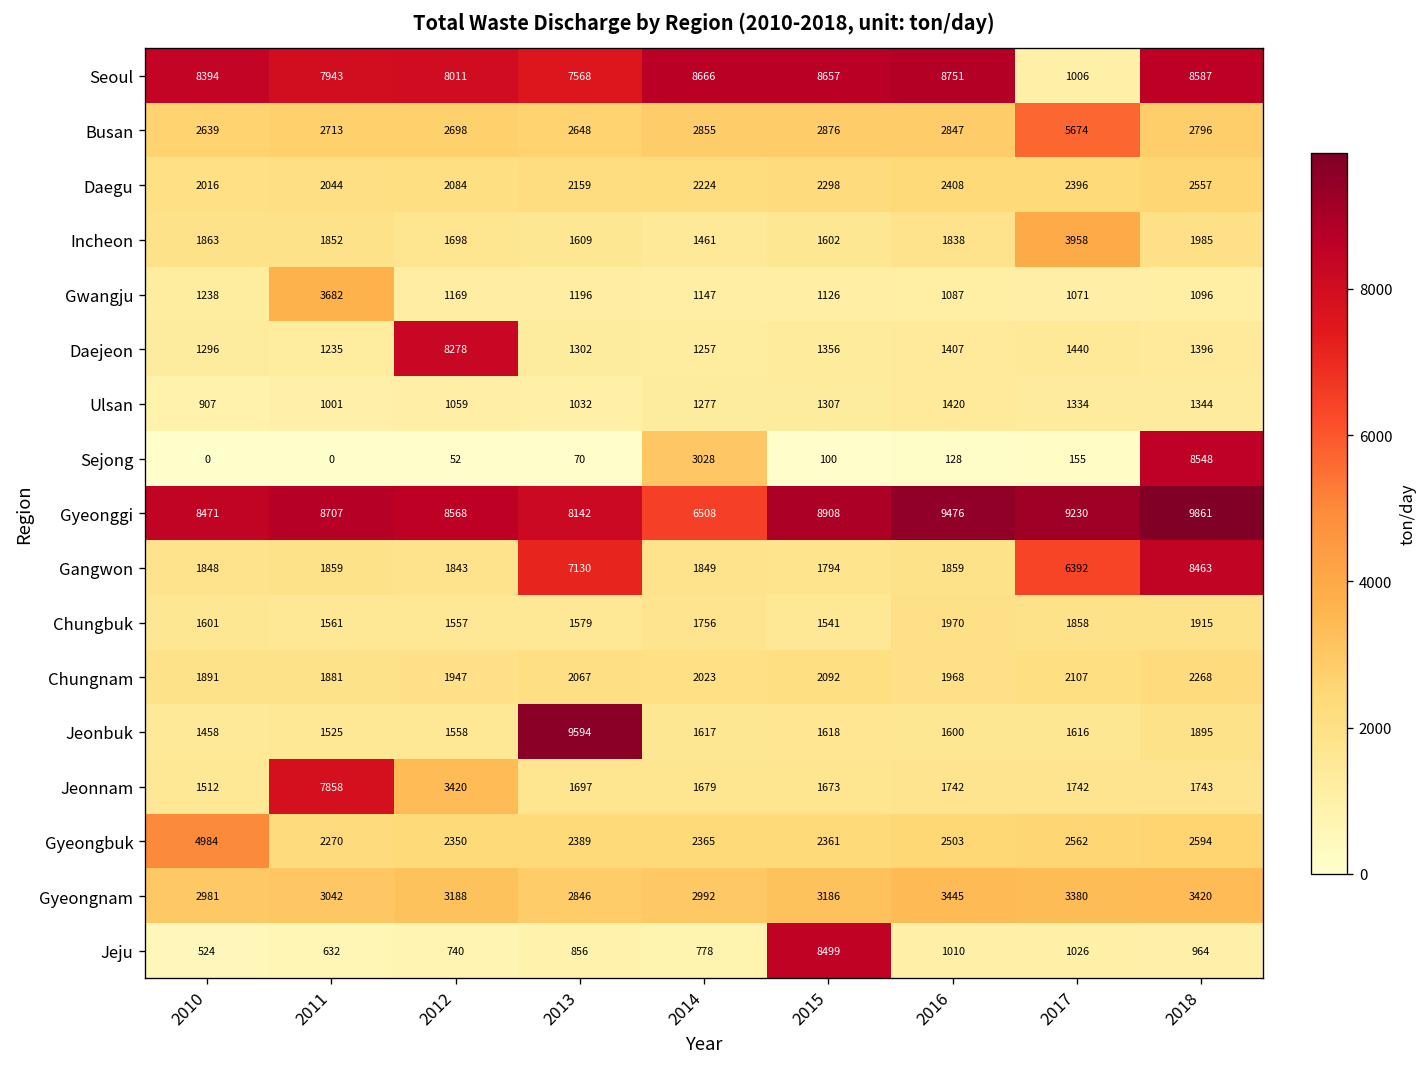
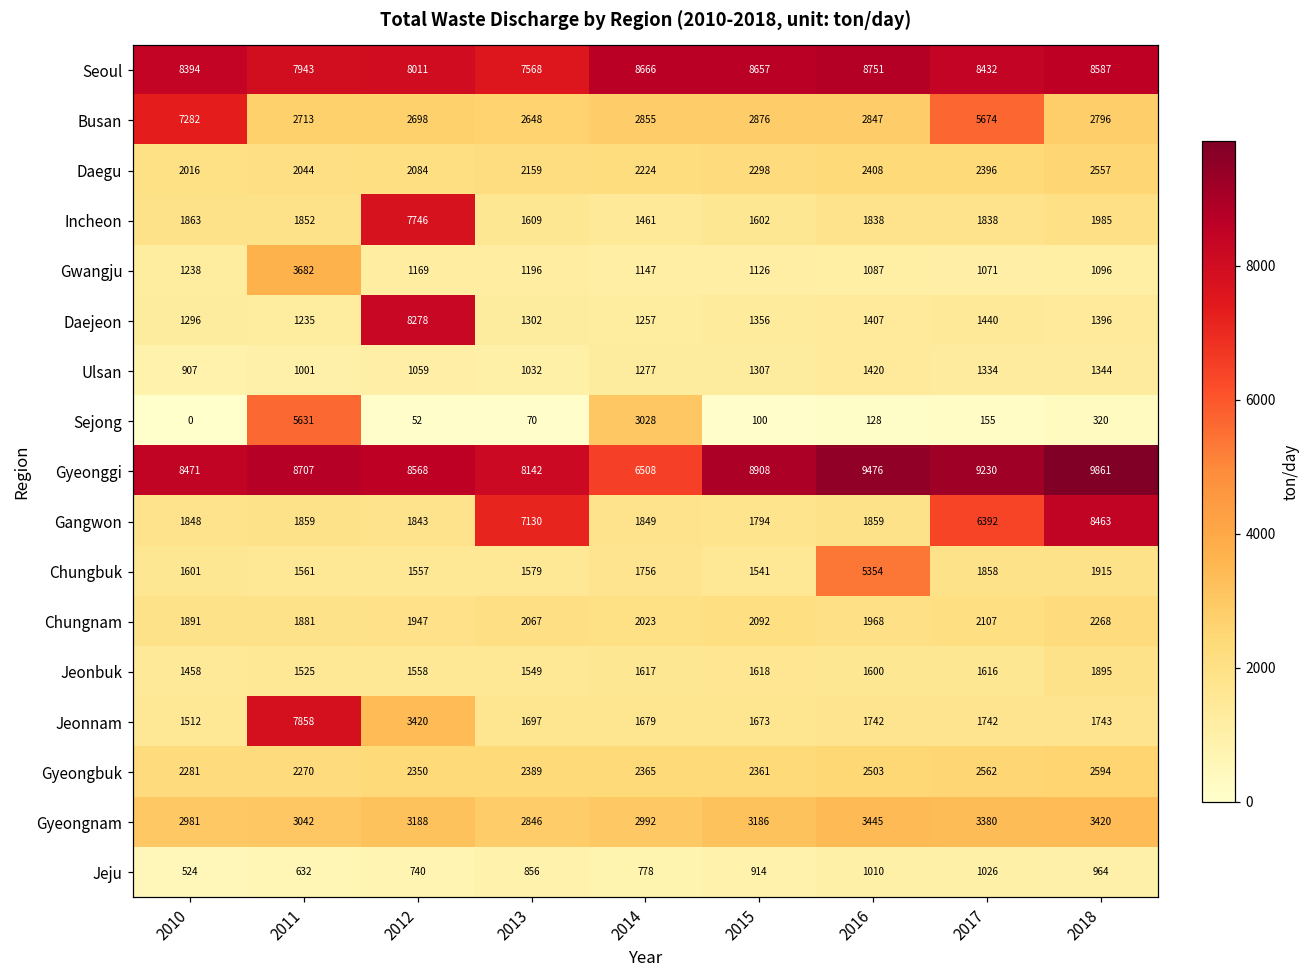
  {
    "Seoul": {
      "2010": 8394,
      "2011": 7943,
      "2012": 8011,
      "2013": 7568,
      "2014": 8666,
      "2015": 8657,
      "2016": 8751,
-     "2017": 1006,
+     "2017": 8432,
      "2018": 8587
    },
    "Busan": {
-     "2010": 2639,
+     "2010": 7282,
      "2011": 2713,
      "2012": 2698,
      "2013": 2648,
      "2014": 2855,
      "2015": 2876,
      "2016": 2847,
      "2017": 5674,
      "2018": 2796
    },
    "Daegu": {
      "2010": 2016,
      "2011": 2044,
      "2012": 2084,
      "2013": 2159,
      "2014": 2224,
      "2015": 2298,
      "2016": 2408,
      "2017": 2396,
      "2018": 2557
    },
    "Incheon": {
      "2010": 1863,
      "2011": 1852,
-     "2012": 1698,
+     "2012": 7746,
      "2013": 1609,
      "2014": 1461,
      "2015": 1602,
      "2016": 1838,
-     "2017": 3958,
+     "2017": 1838,
      "2018": 1985
    },
    "Gwangju": {
      "2010": 1238,
      "2011": 3682,
      "2012": 1169,
      "2013": 1196,
      "2014": 1147,
      "2015": 1126,
      "2016": 1087,
      "2017": 1071,
      "2018": 1096
    },
    "Daejeon": {
      "2010": 1296,
      "2011": 1235,
      "2012": 8278,
      "2013": 1302,
      "2014": 1257,
      "2015": 1356,
      "2016": 1407,
      "2017": 1440,
      "2018": 1396
    },
    "Ulsan": {
      "2010": 907,
      "2011": 1001,
      "2012": 1059,
      "2013": 1032,
      "2014": 1277,
      "2015": 1307,
      "2016": 1420,
      "2017": 1334,
      "2018": 1344
    },
    "Sejong": {
      "2010": 0,
-     "2011": 0,
+     "2011": 5631,
      "2012": 52,
      "2013": 70,
      "2014": 3028,
      "2015": 100,
      "2016": 128,
      "2017": 155,
-     "2018": 8548
+     "2018": 320
    },
    "Gyeonggi": {
      "2010": 8471,
      "2011": 8707,
      "2012": 8568,
      "2013": 8142,
      "2014": 6508,
      "2015": 8908,
      "2016": 9476,
      "2017": 9230,
      "2018": 9861
    },
    "Gangwon": {
      "2010": 1848,
      "2011": 1859,
      "2012": 1843,
      "2013": 7130,
      "2014": 1849,
      "2015": 1794,
      "2016": 1859,
      "2017": 6392,
      "2018": 8463
    },
    "Chungbuk": {
      "2010": 1601,
      "2011": 1561,
      "2012": 1557,
      "2013": 1579,
      "2014": 1756,
      "2015": 1541,
-     "2016": 1970,
+     "2016": 5354,
      "2017": 1858,
      "2018": 1915
    },
    "Chungnam": {
      "2010": 1891,
      "2011": 1881,
      "2012": 1947,
      "2013": 2067,
      "2014": 2023,
      "2015": 2092,
      "2016": 1968,
      "2017": 2107,
      "2018": 2268
    },
    "Jeonbuk": {
      "2010": 1458,
      "2011": 1525,
      "2012": 1558,
-     "2013": 9594,
+     "2013": 1549,
      "2014": 1617,
      "2015": 1618,
      "2016": 1600,
      "2017": 1616,
      "2018": 1895
    },
    "Jeonnam": {
      "2010": 1512,
      "2011": 7858,
      "2012": 3420,
      "2013": 1697,
      "2014": 1679,
      "2015": 1673,
      "2016": 1742,
      "2017": 1742,
      "2018": 1743
    },
    "Gyeongbuk": {
-     "2010": 4984,
+     "2010": 2281,
      "2011": 2270,
      "2012": 2350,
      "2013": 2389,
      "2014": 2365,
      "2015": 2361,
      "2016": 2503,
      "2017": 2562,
      "2018": 2594
    },
    "Gyeongnam": {
      "2010": 2981,
      "2011": 3042,
      "2012": 3188,
      "2013": 2846,
      "2014": 2992,
      "2015": 3186,
      "2016": 3445,
      "2017": 3380,
      "2018": 3420
    },
    "Jeju": {
      "2010": 524,
      "2011": 632,
      "2012": 740,
      "2013": 856,
      "2014": 778,
-     "2015": 8499,
+     "2015": 914,
      "2016": 1010,
      "2017": 1026,
      "2018": 964
    }
  }
